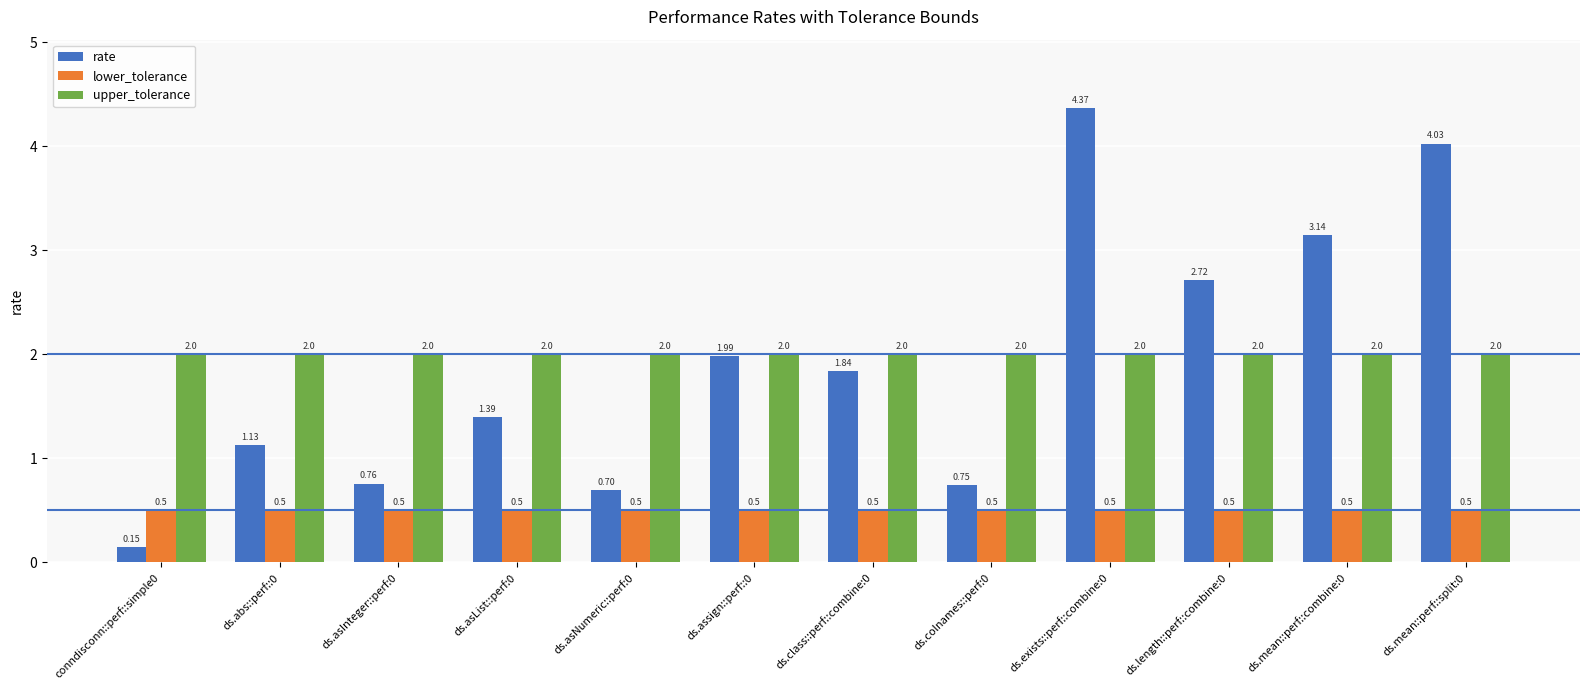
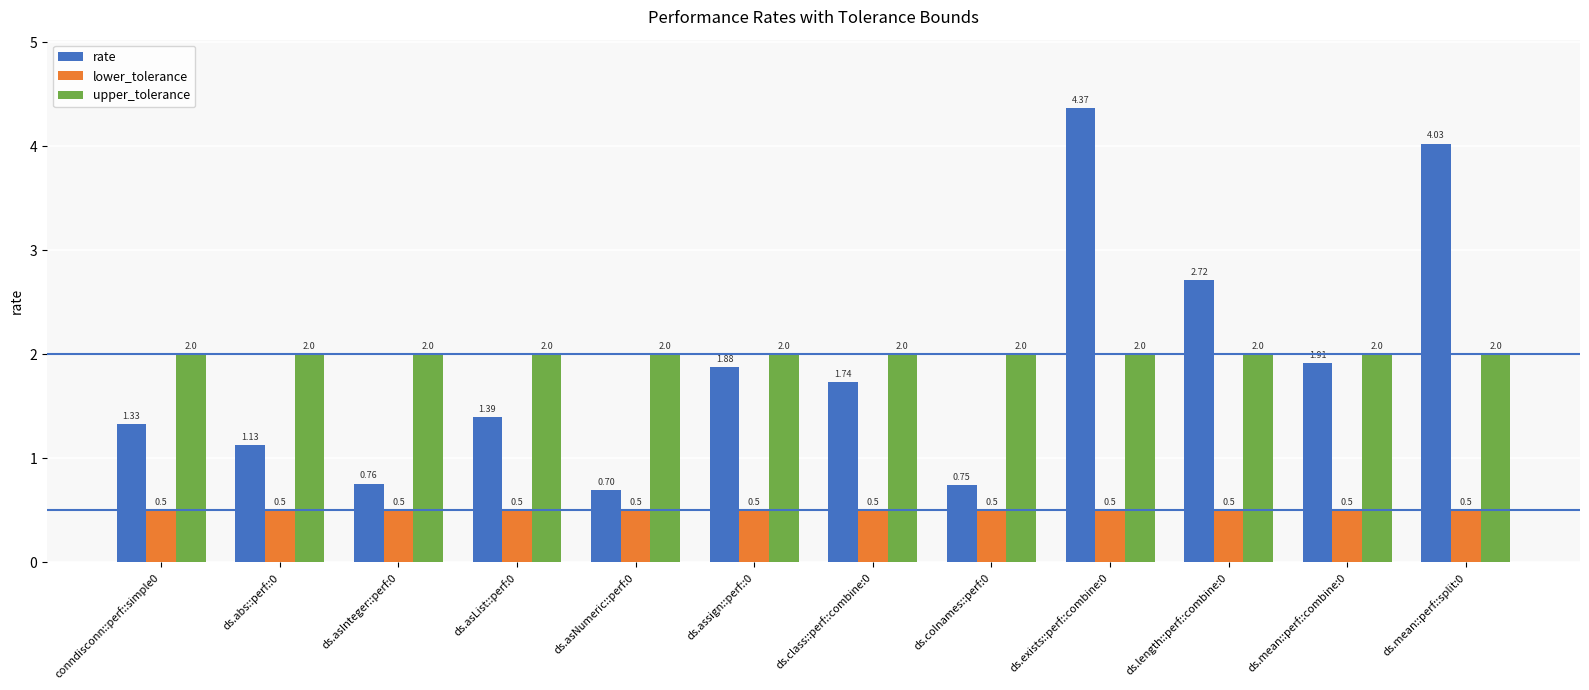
  {
    "rate": {
-     "conndisconn::perf::simple0": 0.15,
+     "conndisconn::perf::simple0": 1.33,
      "ds.abs::perf::0": 1.13,
      "ds.asInteger::perf:0": 0.76,
      "ds.asList::perf:0": 1.39,
      "ds.asNumeric::perf:0": 0.70,
-     "ds.assign::perf::0": 1.99,
-     "ds.class::perf::combine:0": 1.84,
+     "ds.assign::perf::0": 1.88,
+     "ds.class::perf::combine:0": 1.74,
      "ds.colnames::perf:0": 0.75,
      "ds.exists::perf::combine:0": 4.37,
      "ds.length::perf::combine:0": 2.72,
-     "ds.mean::perf::combine:0": 3.14,
+     "ds.mean::perf::combine:0": 1.91,
      "ds.mean::perf::split:0": 4.03
    },
    "lower_tolerance": {
      "conndisconn::perf::simple0": 0.5,
      "ds.abs::perf::0": 0.5,
      "ds.asInteger::perf:0": 0.5,
      "ds.asList::perf:0": 0.5,
      "ds.asNumeric::perf:0": 0.5,
      "ds.assign::perf::0": 0.5,
      "ds.class::perf::combine:0": 0.5,
      "ds.colnames::perf:0": 0.5,
      "ds.exists::perf::combine:0": 0.5,
      "ds.length::perf::combine:0": 0.5,
      "ds.mean::perf::combine:0": 0.5,
      "ds.mean::perf::split:0": 0.5
    },
    "upper_tolerance": {
      "conndisconn::perf::simple0": 2.0,
      "ds.abs::perf::0": 2.0,
      "ds.asInteger::perf:0": 2.0,
      "ds.asList::perf:0": 2.0,
      "ds.asNumeric::perf:0": 2.0,
      "ds.assign::perf::0": 2.0,
      "ds.class::perf::combine:0": 2.0,
      "ds.colnames::perf:0": 2.0,
      "ds.exists::perf::combine:0": 2.0,
      "ds.length::perf::combine:0": 2.0,
      "ds.mean::perf::combine:0": 2.0,
      "ds.mean::perf::split:0": 2.0
    }
  }
